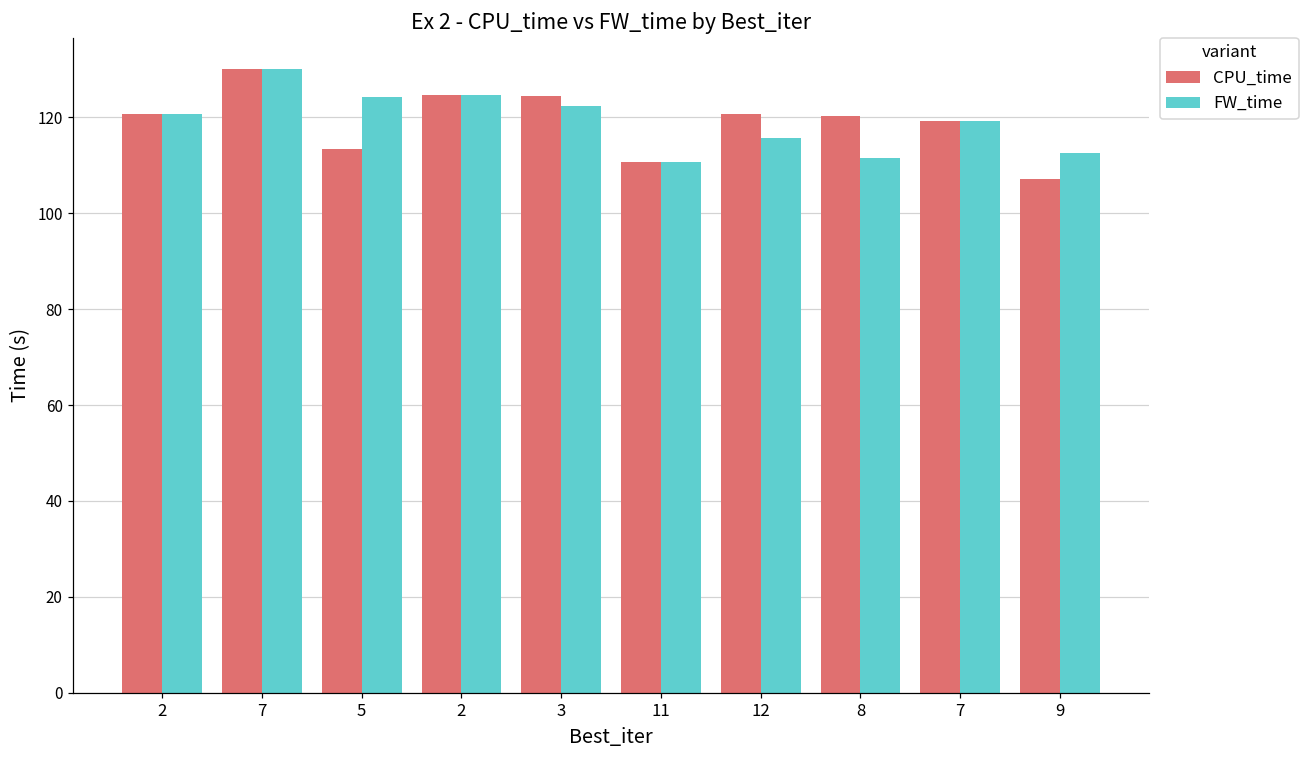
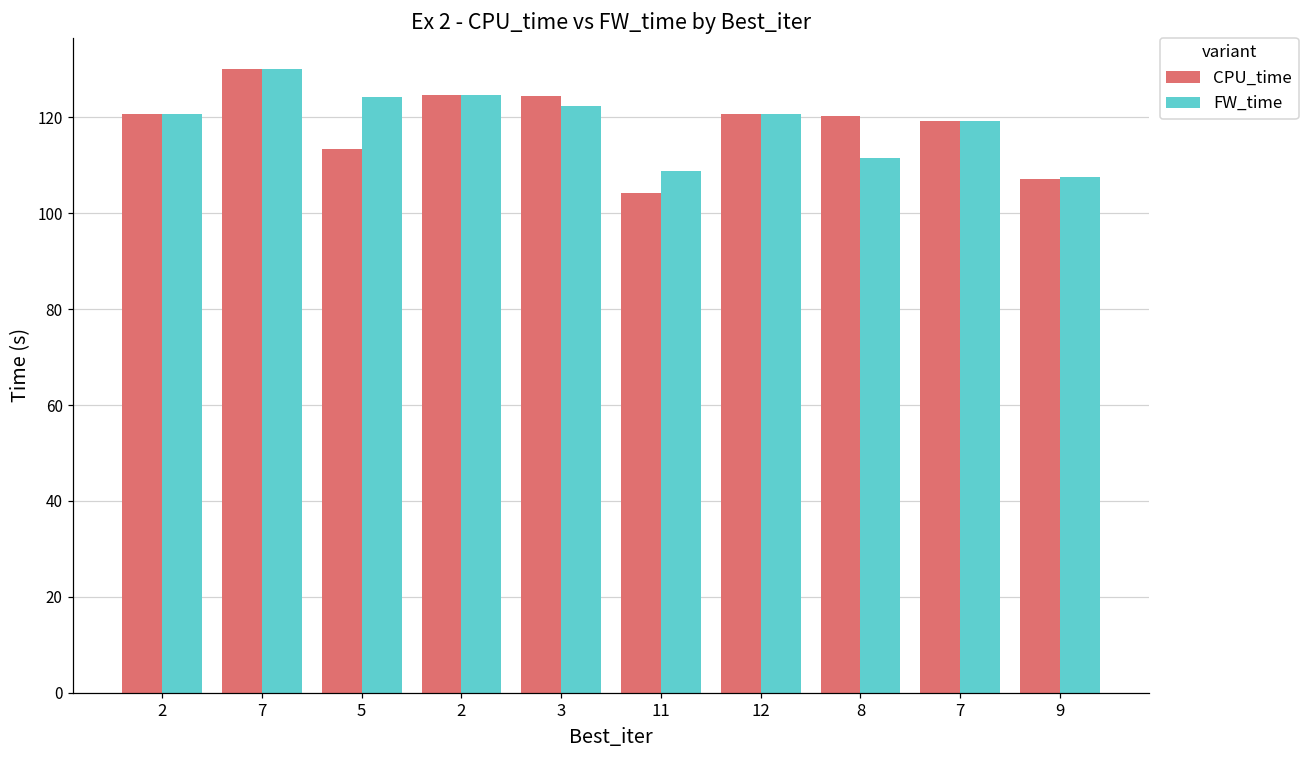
  {
    "CPU_time": {
      "5": 113,
      "3": 124,
-     "11": 111,
+     "11": 104,
      "12": 121,
      "8": 120,
      "9": 107
    },
    "FW_time": {
      "5": 124,
      "3": 122,
-     "11": 111,
-     "12": 116,
+     "11": 109,
+     "12": 121,
      "8": 112,
-     "9": 113
+     "9": 108
    }
  }
